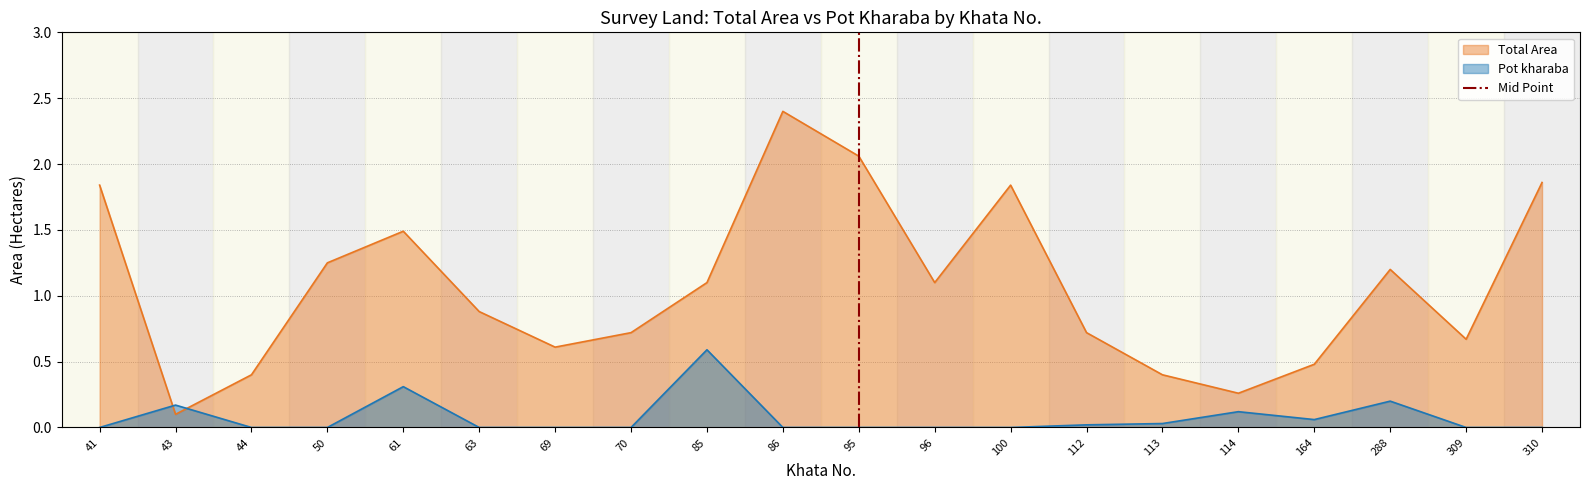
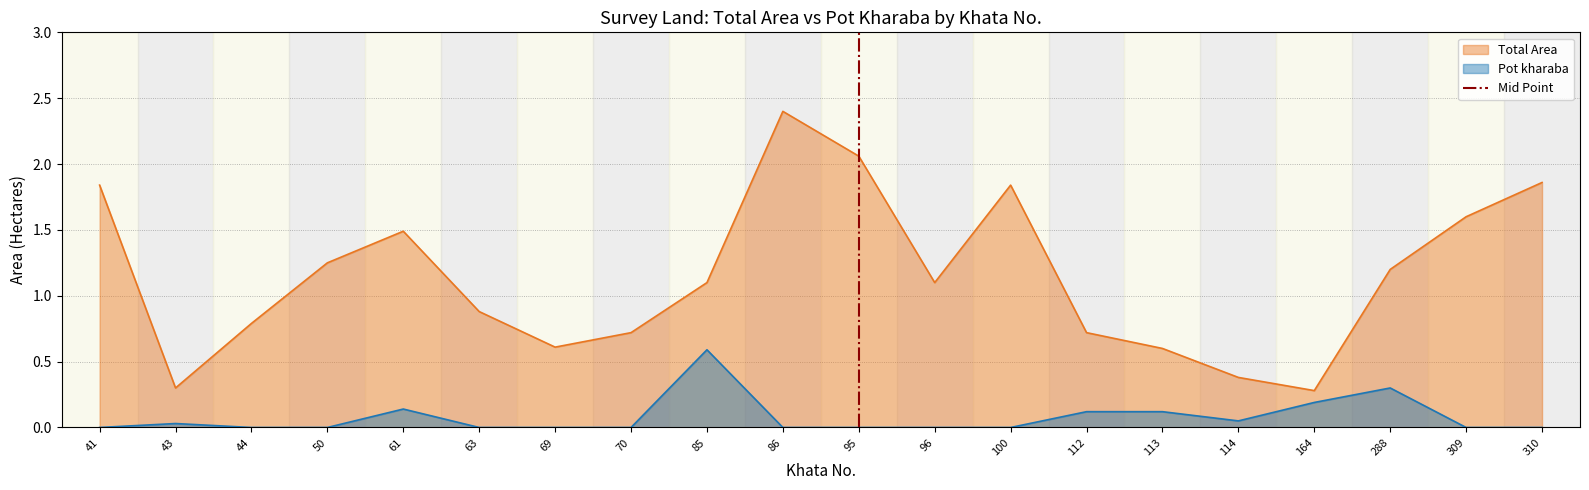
  {
    "Total Area": {
      "41": 1.84,
-     "43": 0.1,
-     "44": 0.40,
+     "43": 0.3,
+     "44": 0.79,
      "50": 1.25,
      "61": 1.49,
      "63": 0.88,
      "69": 0.61,
      "70": 0.72,
      "85": 1.10,
      "86": 2.40,
      "95": 2.06,
      "96": 1.10,
      "100": 1.84,
      "112": 0.72,
-     "113": 0.4,
-     "114": 0.26,
-     "164": 0.48,
+     "113": 0.6,
+     "114": 0.38,
+     "164": 0.28,
      "288": 1.20,
-     "309": 0.67,
+     "309": 1.60,
      "310": 1.86
    },
    "Pot kharaba": {
      "41": 0.00,
-     "43": 0.17,
+     "43": 0.03,
      "44": 0.00,
      "50": 0.00,
-     "61": 0.31,
+     "61": 0.14,
      "63": 0.00,
      "69": 0.00,
      "70": 0.00,
      "85": 0.59,
      "86": 0.00,
      "95": 0.00,
      "96": 0.00,
      "100": 0.00,
-     "112": 0.02,
-     "113": 0.03,
-     "114": 0.12,
-     "164": 0.06,
-     "288": 0.2,
+     "112": 0.12,
+     "113": 0.12,
+     "114": 0.05,
+     "164": 0.19,
+     "288": 0.3,
      "309": 0.00,
      "310": 0.00
    }
  }
